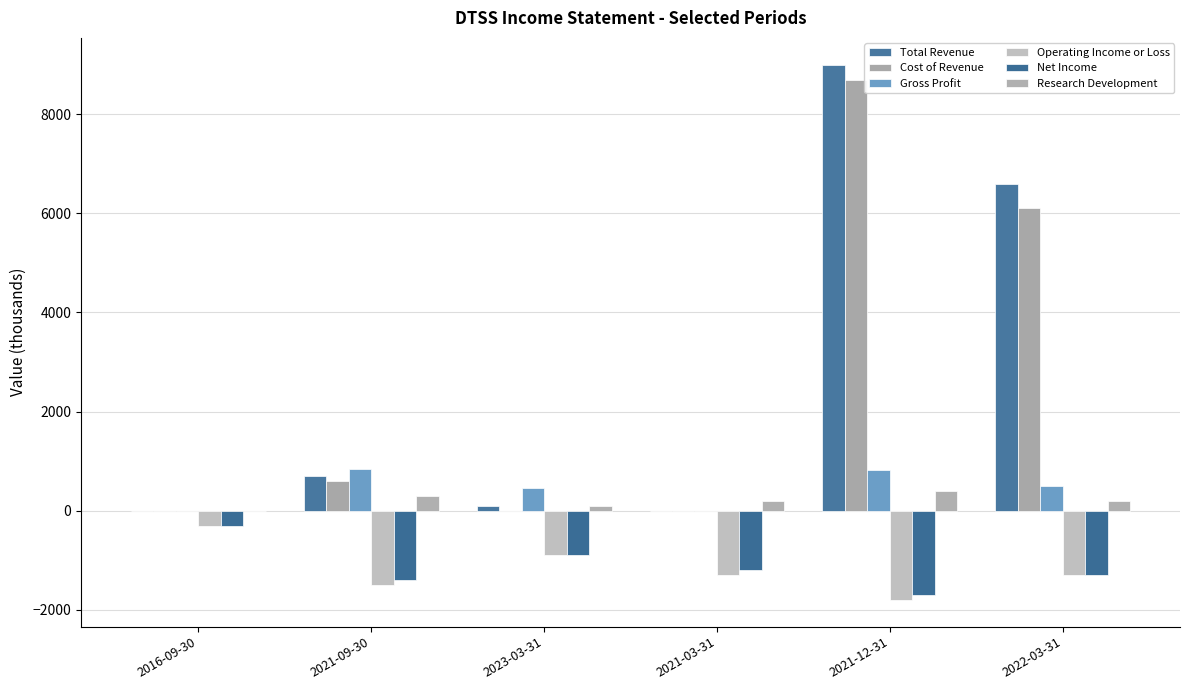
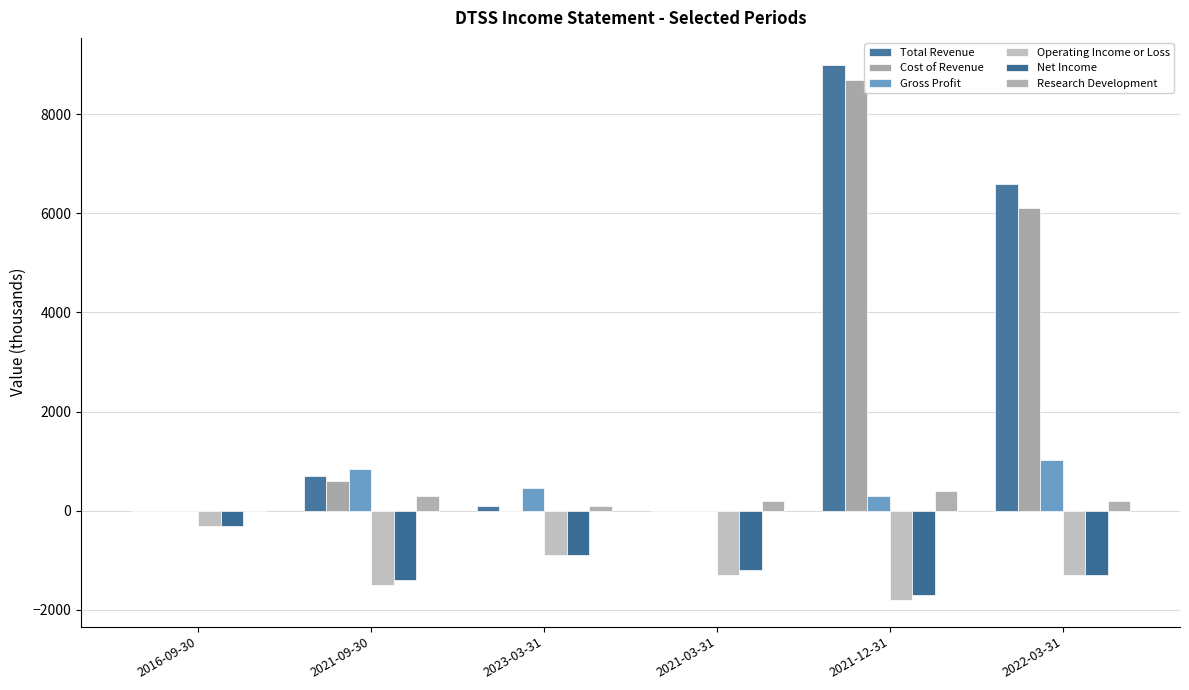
  {
    "Gross Profit": {
      "2016-09-30": 0,
      "2021-09-30": 800,
      "2023-03-31": 500,
      "2021-03-31": 0,
-     "2021-12-31": 800,
-     "2022-03-31": 500
+     "2021-12-31": 300,
+     "2022-03-31": 1000
    }
  }
